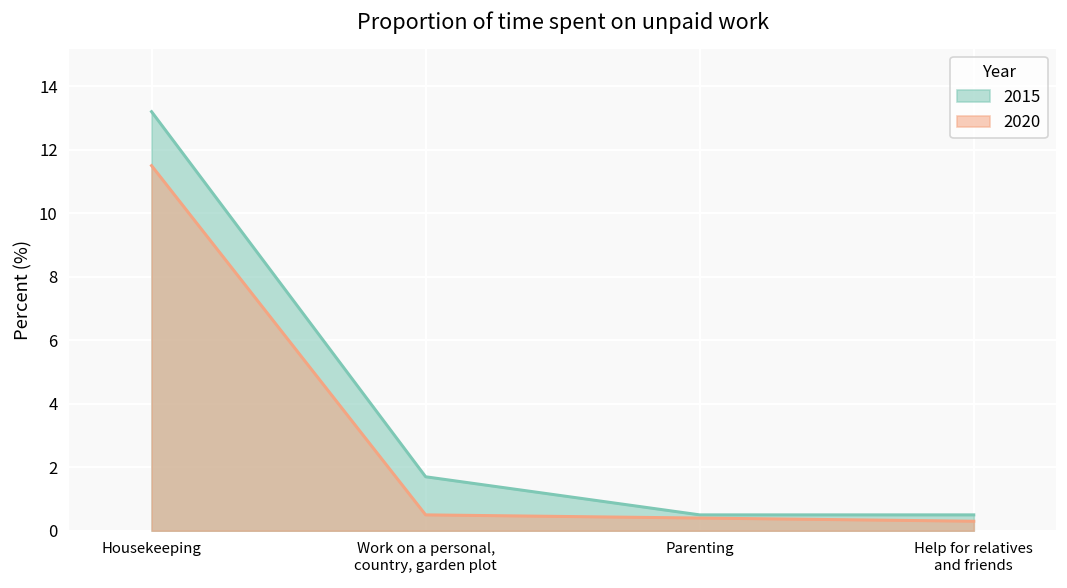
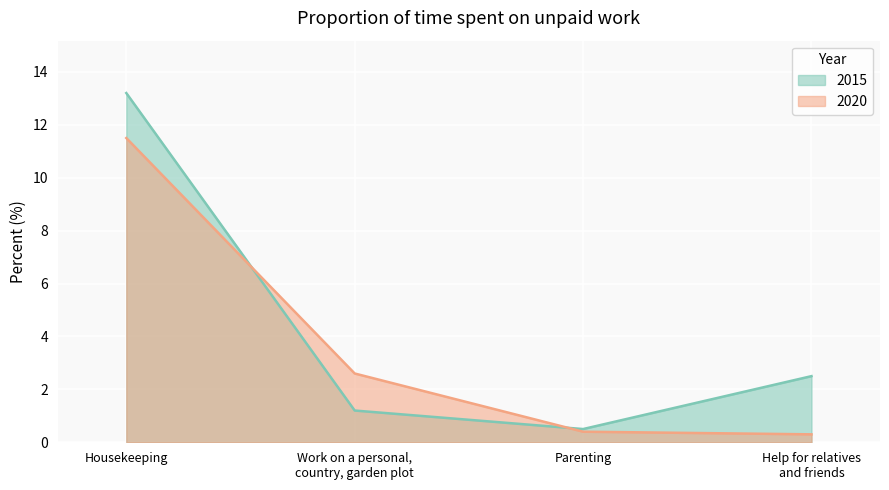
  {
    "2015": {
      "Housekeeping": 13.2,
-     "Work on a personal, country, garden plot": 1.7,
+     "Work on a personal, country, garden plot": 1.2,
      "Parenting": 0.5,
-     "Help for relatives and friends": 0.5
+     "Help for relatives and friends": 2.5
    },
    "2020": {
      "Housekeeping": 11.5,
-     "Work on a personal, country, garden plot": 0.5,
+     "Work on a personal, country, garden plot": 2.6,
      "Parenting": 0.4,
      "Help for relatives and friends": 0.3
    }
  }
